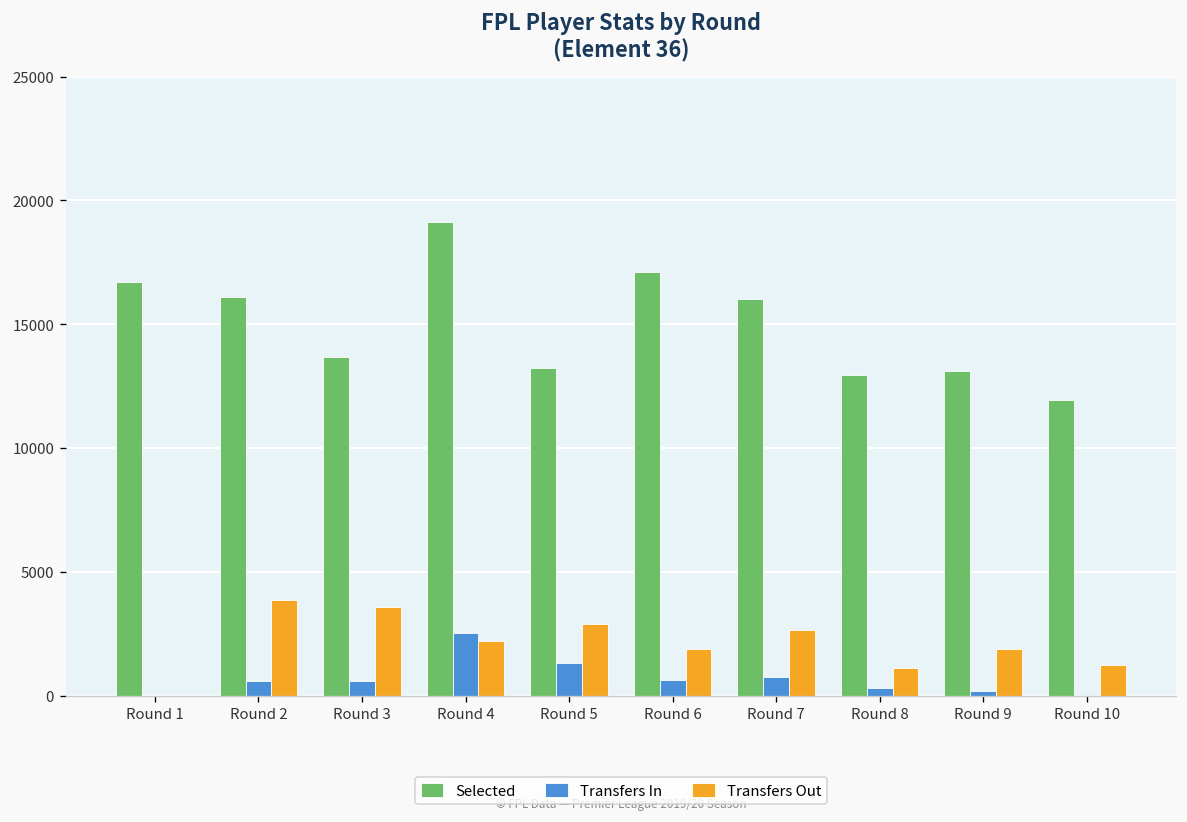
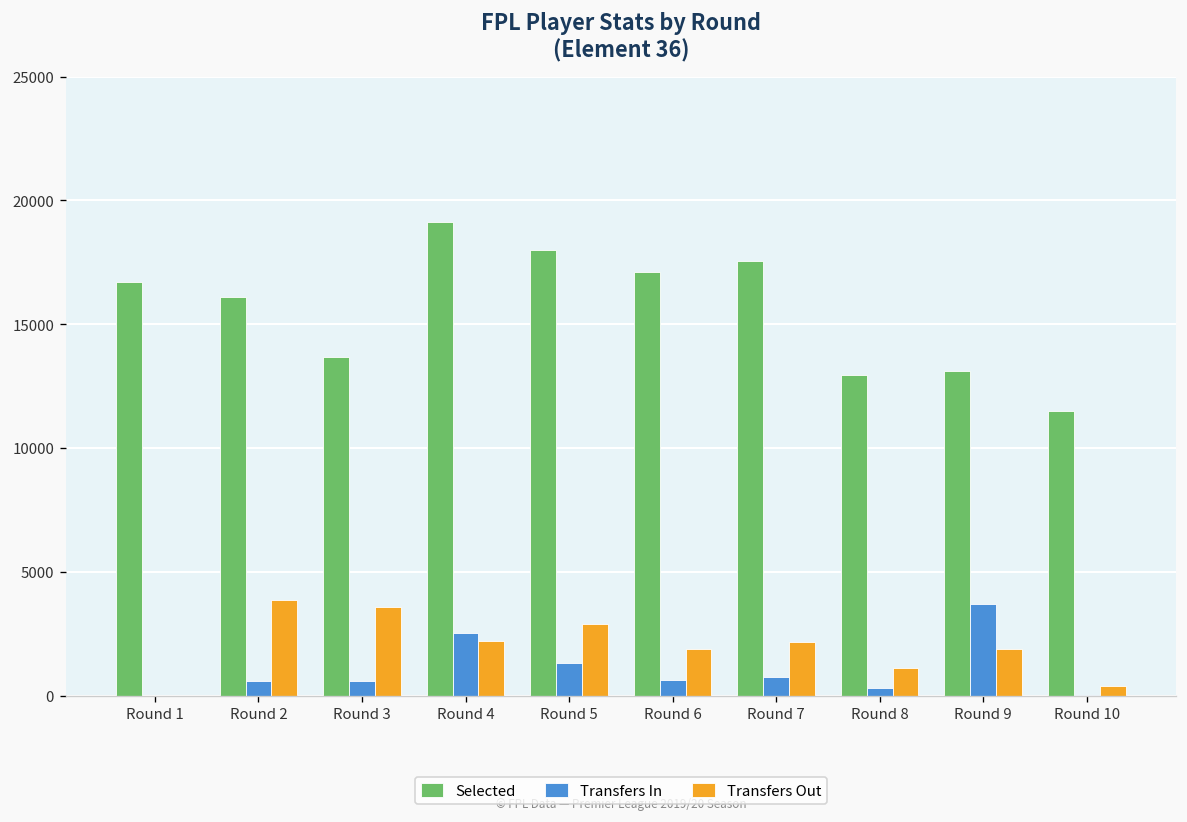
  {
    "Selected": {
      "Round 1": 16700,
      "Round 2": 16100,
      "Round 3": 13700,
      "Round 4": 19100,
-     "Round 5": 13200,
+     "Round 5": 18000,
      "Round 6": 17100,
-     "Round 7": 16000,
+     "Round 7": 17600,
      "Round 8": 12900,
      "Round 9": 13100,
-     "Round 10": 11900
+     "Round 10": 11500
    },
    "Transfers In": {
      "Round 1": 0,
      "Round 2": 600,
      "Round 3": 600,
      "Round 4": 2500,
      "Round 5": 1300,
      "Round 6": 600,
      "Round 7": 700,
      "Round 8": 300,
-     "Round 9": 200
+     "Round 9": 3700
    },
    "Transfers Out": {
      "Round 1": 0,
      "Round 2": 3900,
      "Round 3": 3600,
      "Round 4": 2200,
      "Round 5": 2900,
      "Round 6": 1900,
-     "Round 7": 2700,
+     "Round 7": 2200,
      "Round 8": 1100,
      "Round 9": 1900,
-     "Round 10": 1200
+     "Round 10": 400
    }
  }
